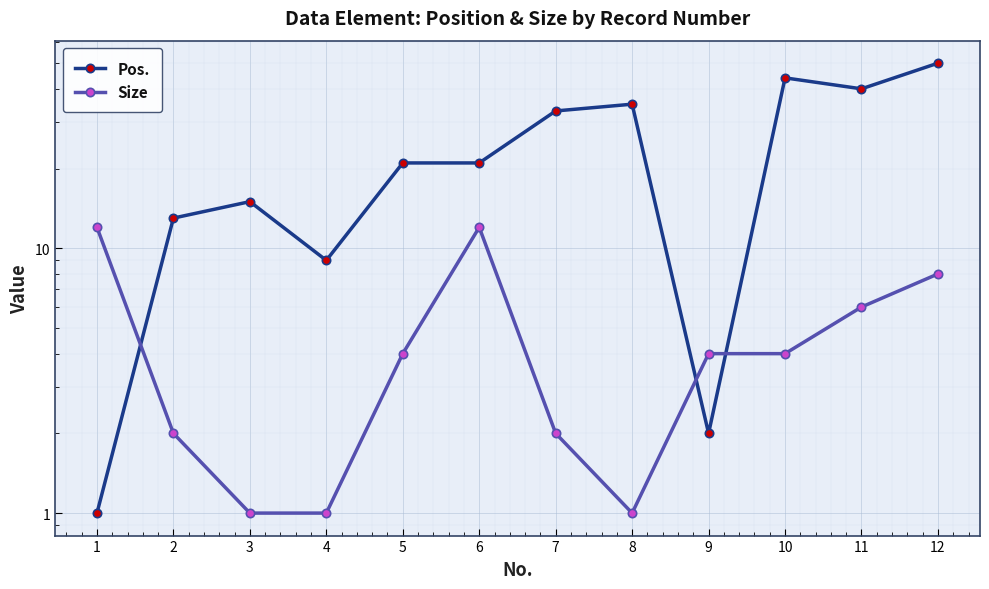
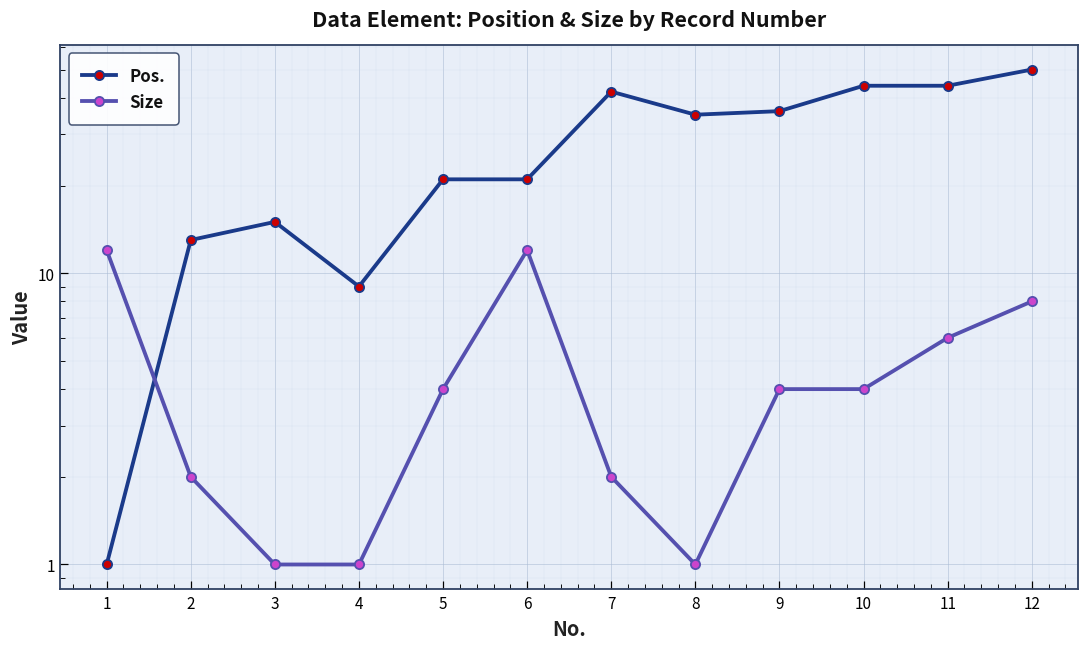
  {
    "Pos.": {
      "1": 1,
      "2": 13,
      "3": 15,
      "4": 9,
      "5": 21,
      "6": 21,
-     "7": 33,
+     "7": 42,
      "8": 35,
-     "9": 2,
+     "9": 36,
      "10": 44,
-     "11": 40,
+     "11": 44,
      "12": 50
    },
    "Size": {
      "1": 12,
      "2": 2,
      "3": 1,
      "4": 1,
      "5": 4,
      "6": 12,
      "7": 2,
      "8": 1,
      "9": 4,
      "10": 4,
      "11": 6,
      "12": 8
    }
  }
